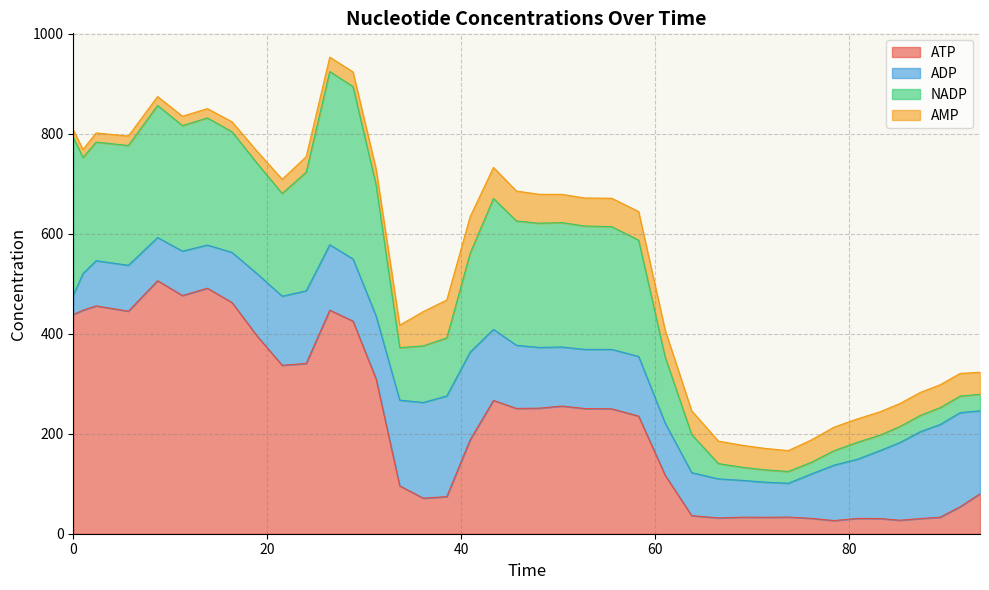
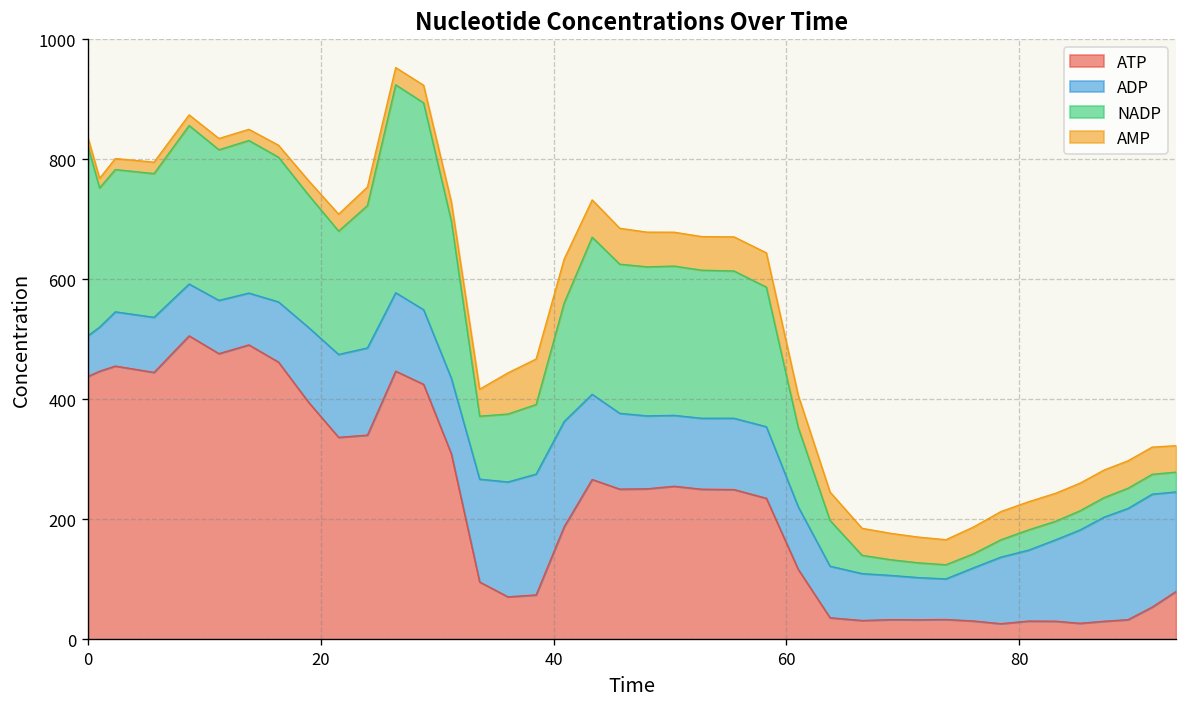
  {
    "ATP": {
      "0": 440
    },
    "ADP": {
-     "0": 40
+     "0": 70
    },
    "NADP": {
      "0": 320
    },
    "AMP": {
      "0": 20
    }
  }
